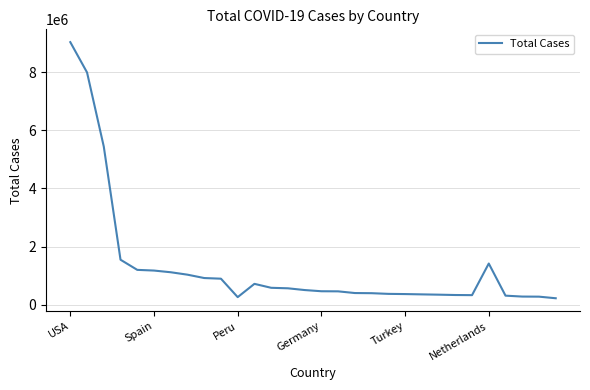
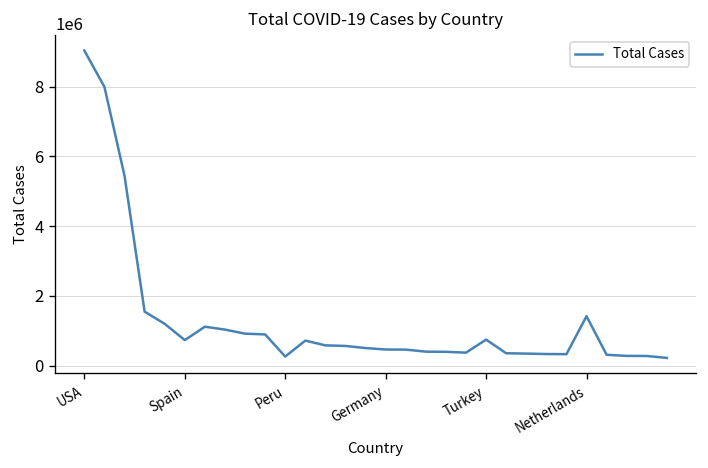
  {
    "USA": 9000000,
-   "Spain": 1200000,
+   "Spain": 700000,
    "Peru": 300000,
    "Germany": 500000,
-   "Turkey": 400000,
+   "Turkey": 700000,
    "Netherlands": 1400000
  }
